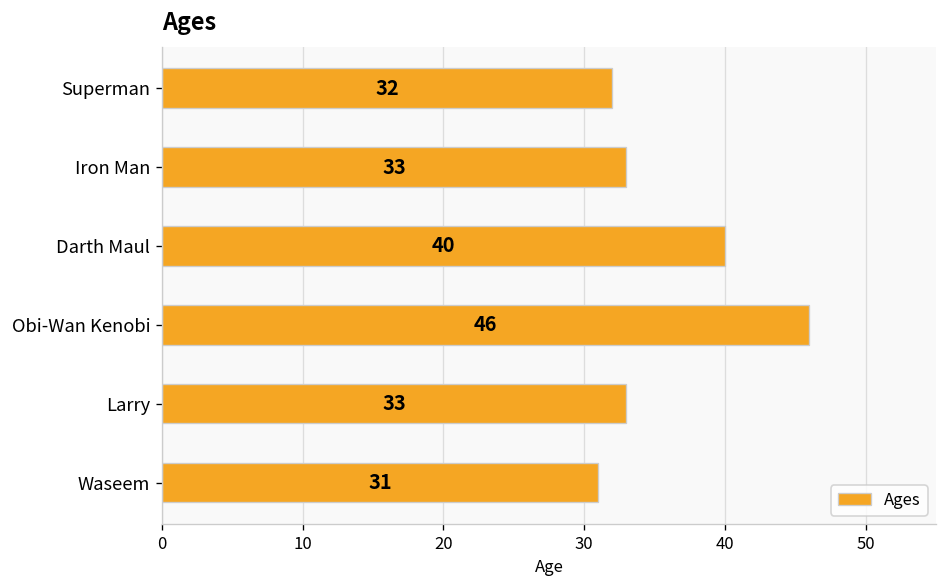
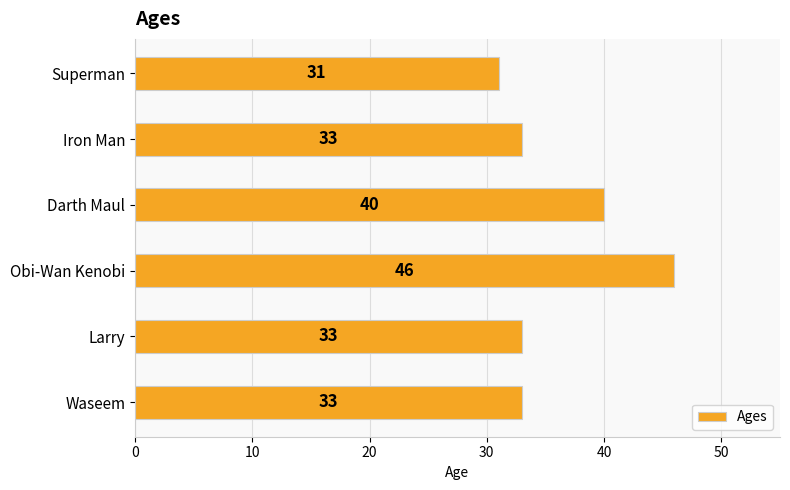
  {
-   "Superman": 32,
+   "Superman": 31,
    "Iron Man": 33,
    "Darth Maul": 40,
    "Obi-Wan Kenobi": 46,
    "Larry": 33,
-   "Waseem": 31
+   "Waseem": 33
  }
